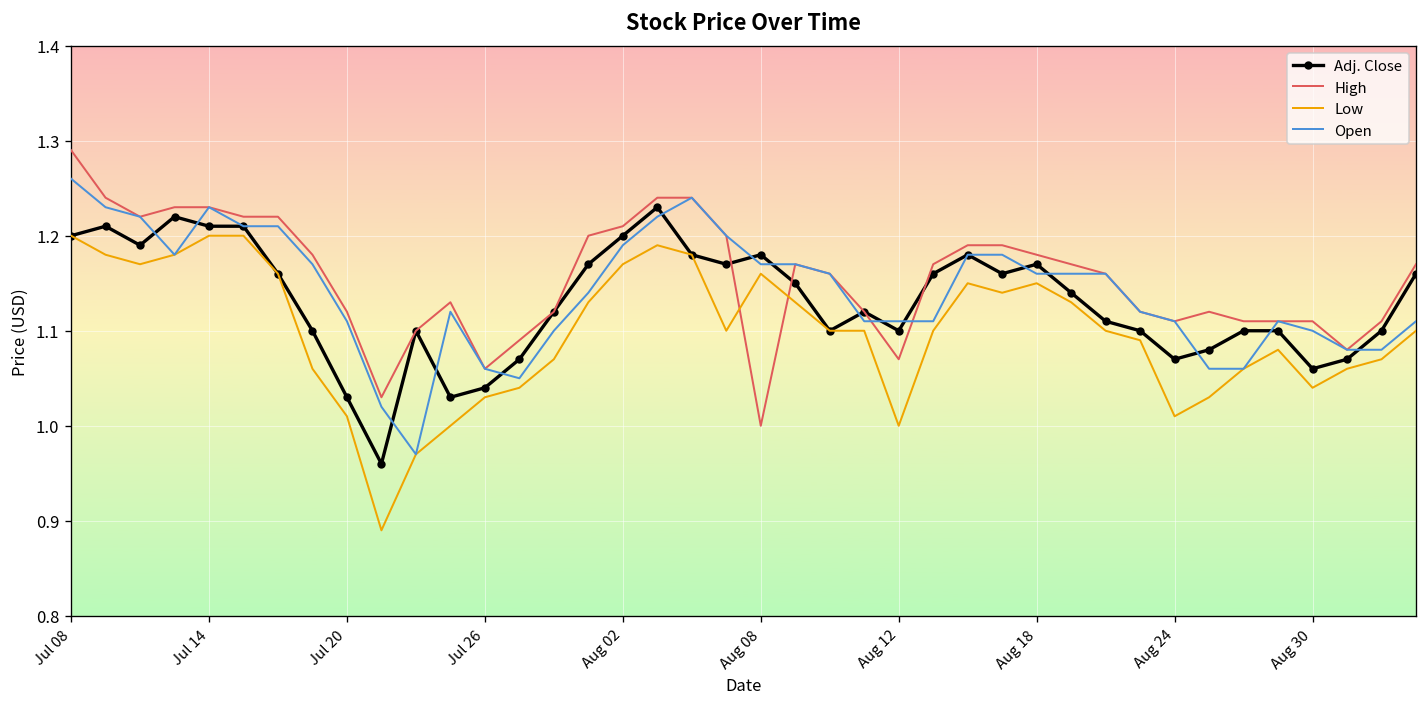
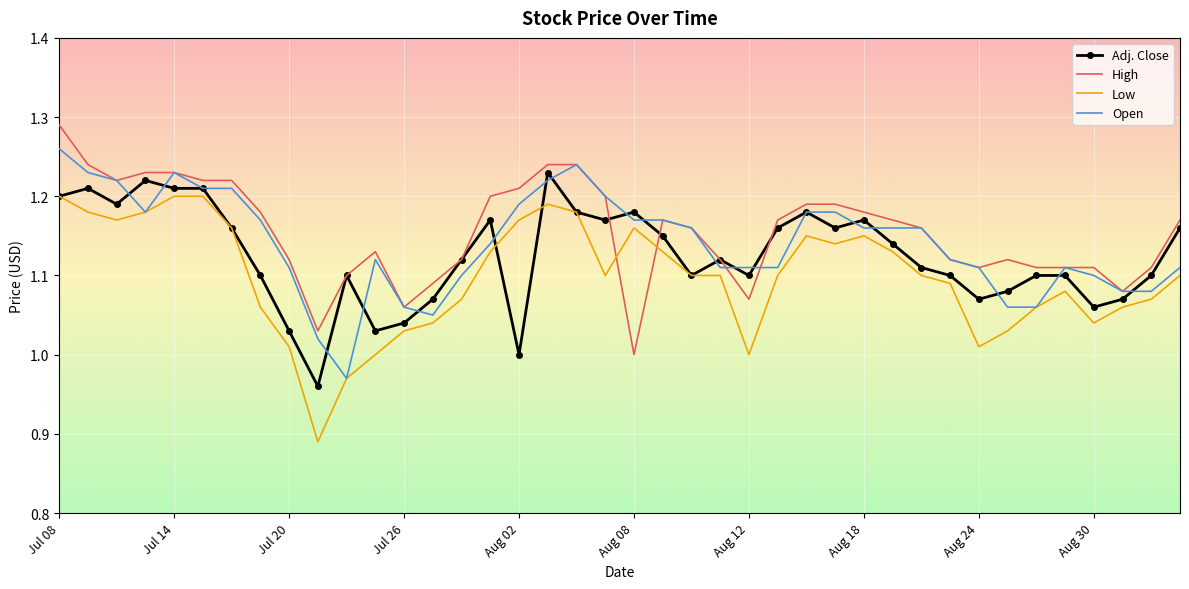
  {
    "Adj. Close": {
      "Jul 14": 1.21,
      "Jul 20": 1.03,
      "Jul 26": 1.04,
-     "Aug 02": 1.2,
+     "Aug 02": 1.0,
      "Aug 08": 1.18,
      "Aug 12": 1.1,
      "Aug 18": 1.17,
      "Aug 24": 1.07,
      "Aug 30": 1.06
    },
    "High": {
      "Jul 08": 1.29,
      "Jul 20": 1.12,
      "Aug 02": 1.21,
      "Aug 08": 1.0,
      "Aug 12": 1.07,
      "Aug 18": 1.18,
      "Aug 30": 1.11
    },
    "Low": {
      "Jul 14": 1.2,
      "Jul 20": 1.01,
      "Jul 26": 1.03,
      "Aug 02": 1.17,
      "Aug 08": 1.16,
      "Aug 12": 1.0,
      "Aug 18": 1.15,
      "Aug 24": 1.01,
      "Aug 30": 1.04
    },
    "Open": {
      "Jul 08": 1.26,
      "Jul 20": 1.11,
      "Aug 02": 1.19,
      "Aug 08": 1.17,
      "Aug 12": 1.11,
      "Aug 18": 1.16,
      "Aug 30": 1.1
    }
  }
